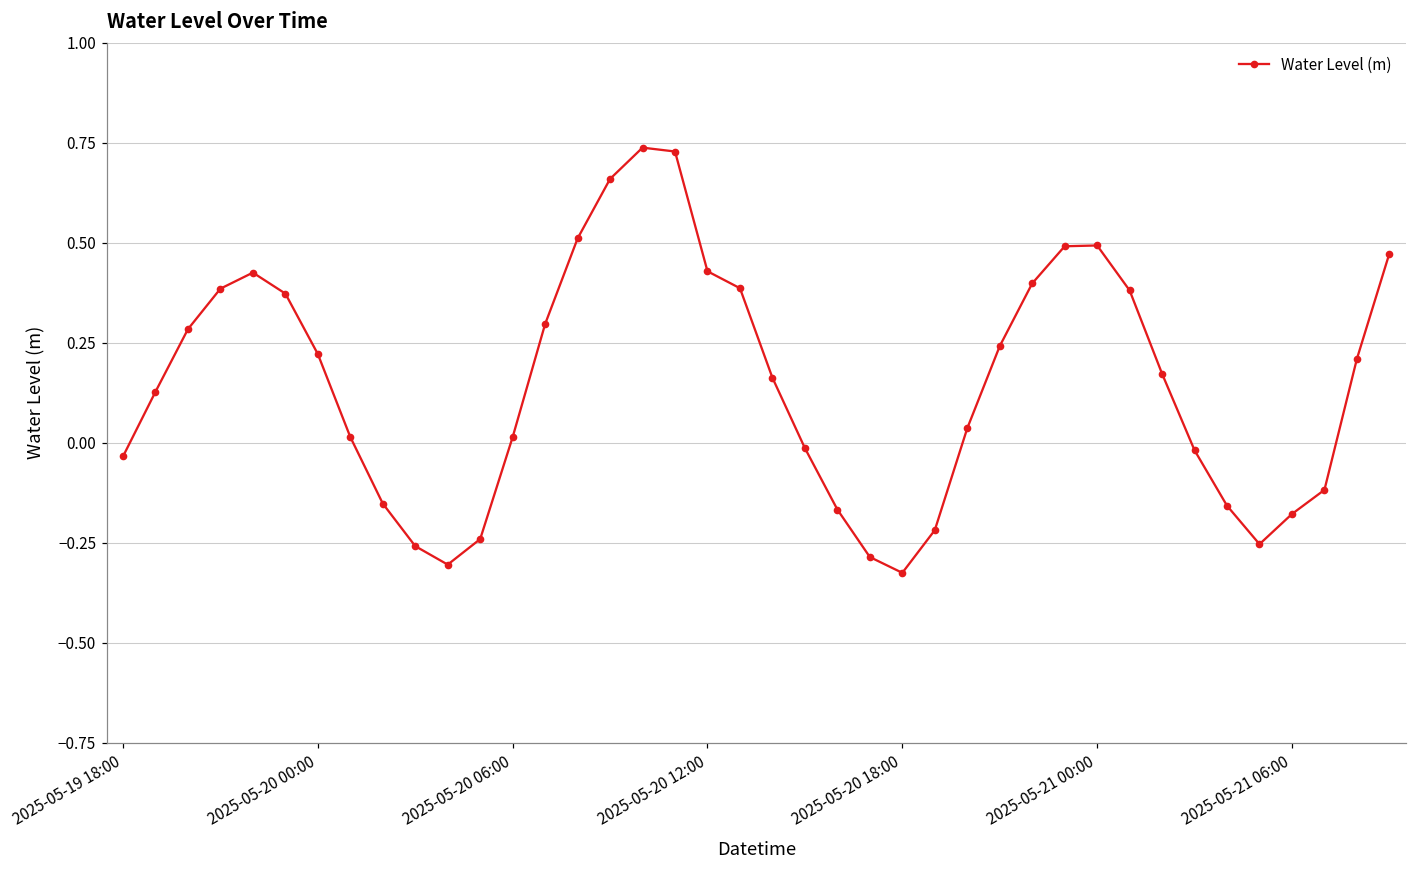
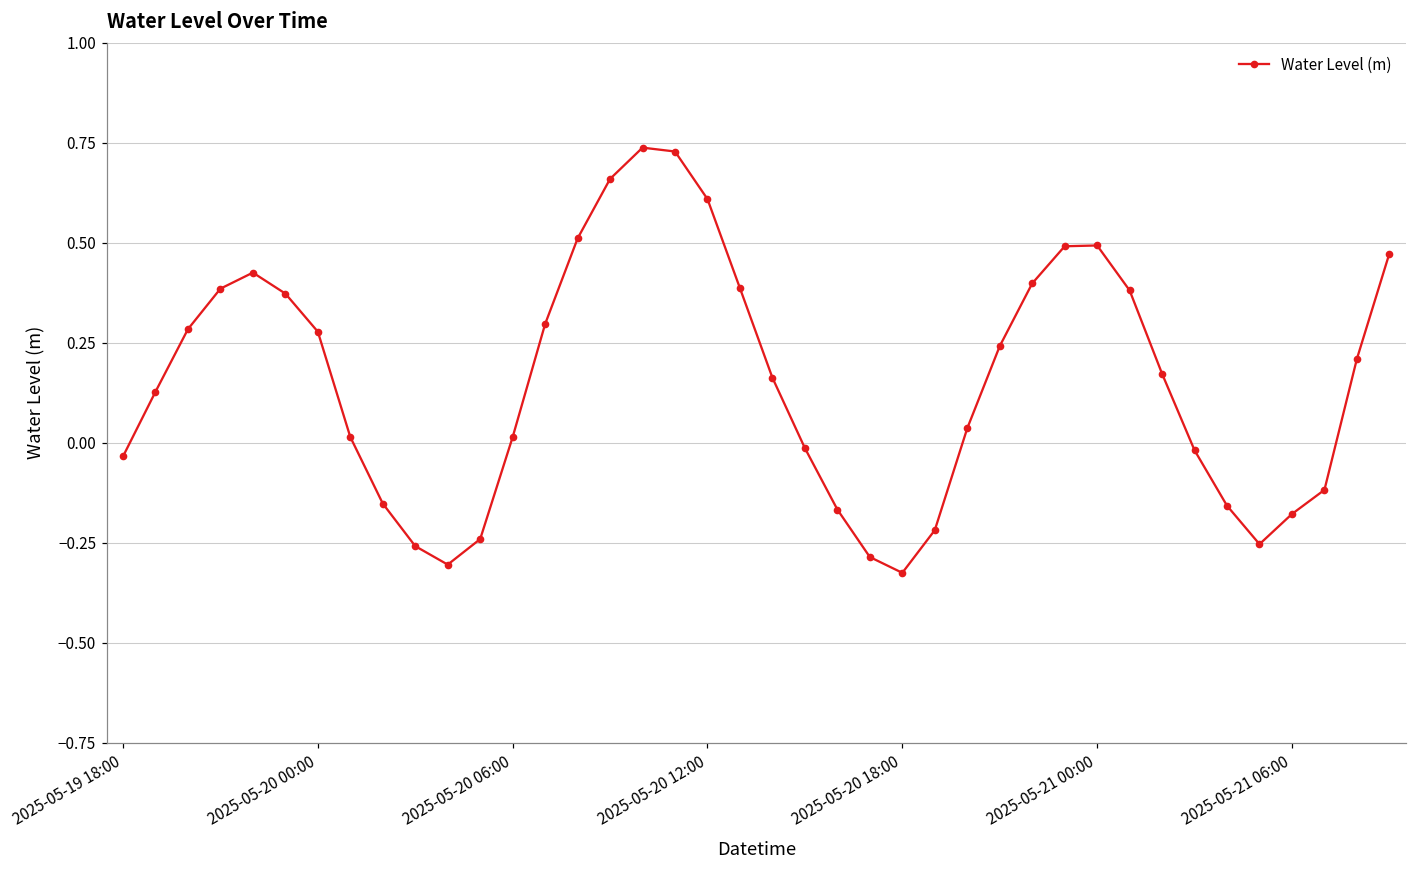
  {
    "2025-05-19 18:00": -0.03,
-   "2025-05-20 00:00": 0.22,
+   "2025-05-20 00:00": 0.28,
    "2025-05-20 06:00": 0.01,
-   "2025-05-20 12:00": 0.43,
+   "2025-05-20 12:00": 0.61,
    "2025-05-20 18:00": -0.33,
    "2025-05-21 00:00": 0.49,
    "2025-05-21 06:00": -0.18
  }
